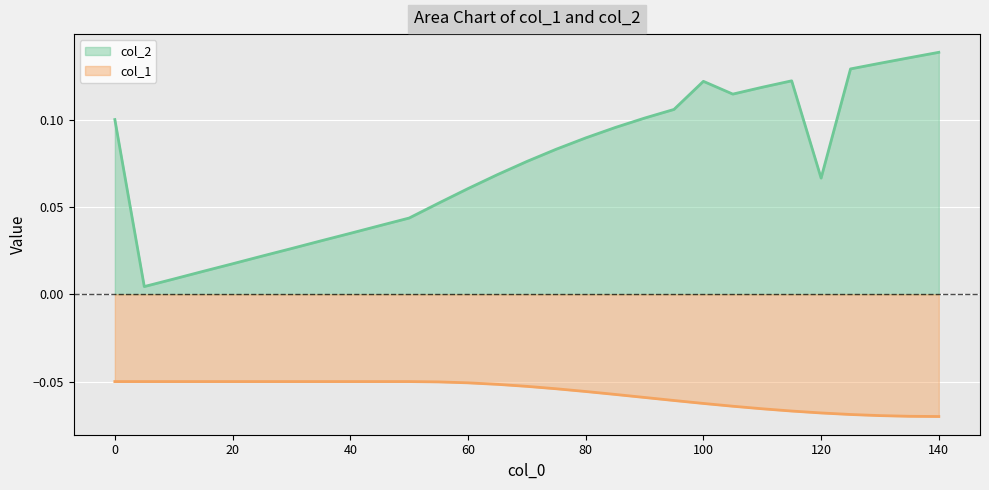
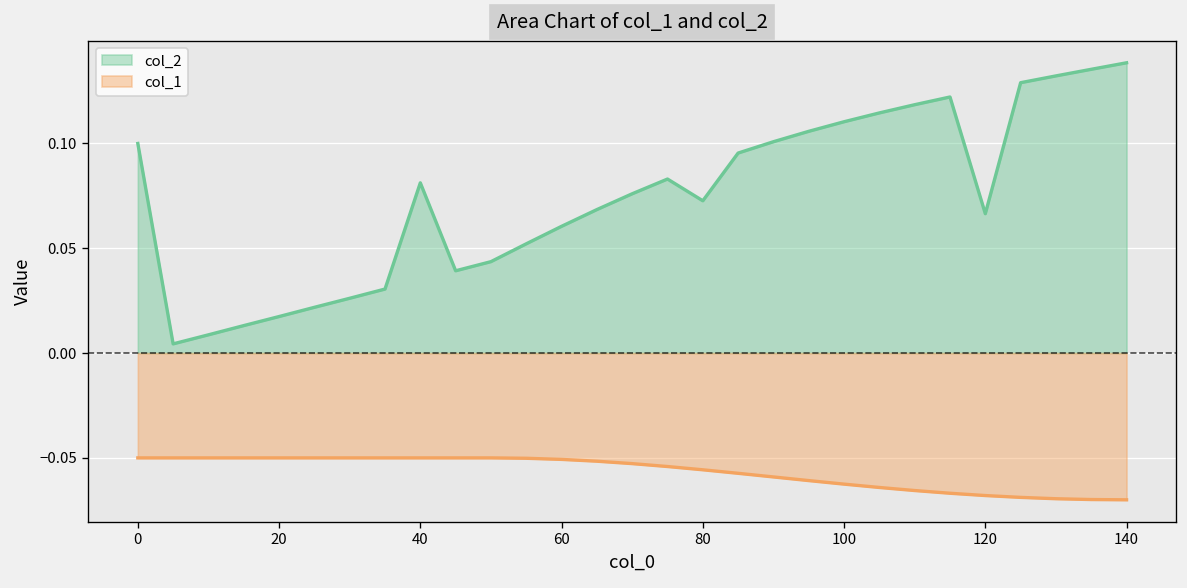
  {
    "col_2": {
      "0": 0.100,
      "20": 0.017,
-     "40": 0.035,
+     "40": 0.081,
      "60": 0.060,
-     "80": 0.089,
-     "100": 0.122,
+     "80": 0.073,
+     "100": 0.110,
      "120": 0.067,
      "140": 0.139
    }
  }
